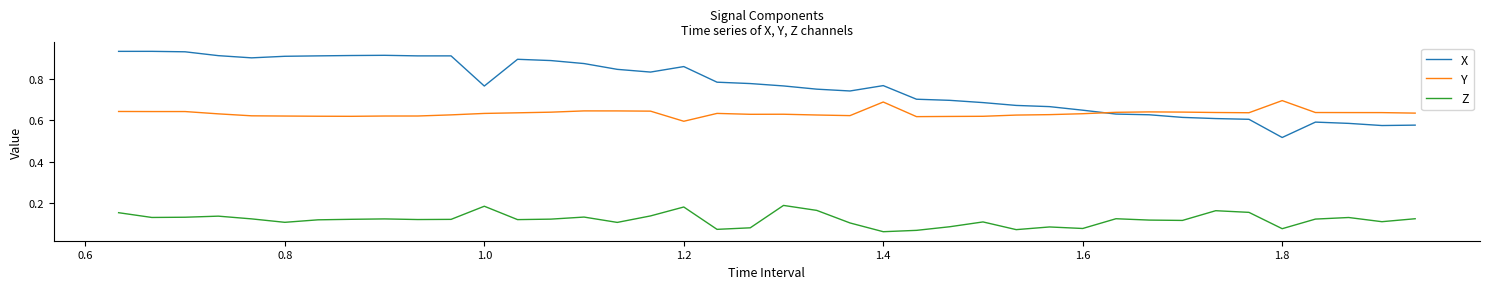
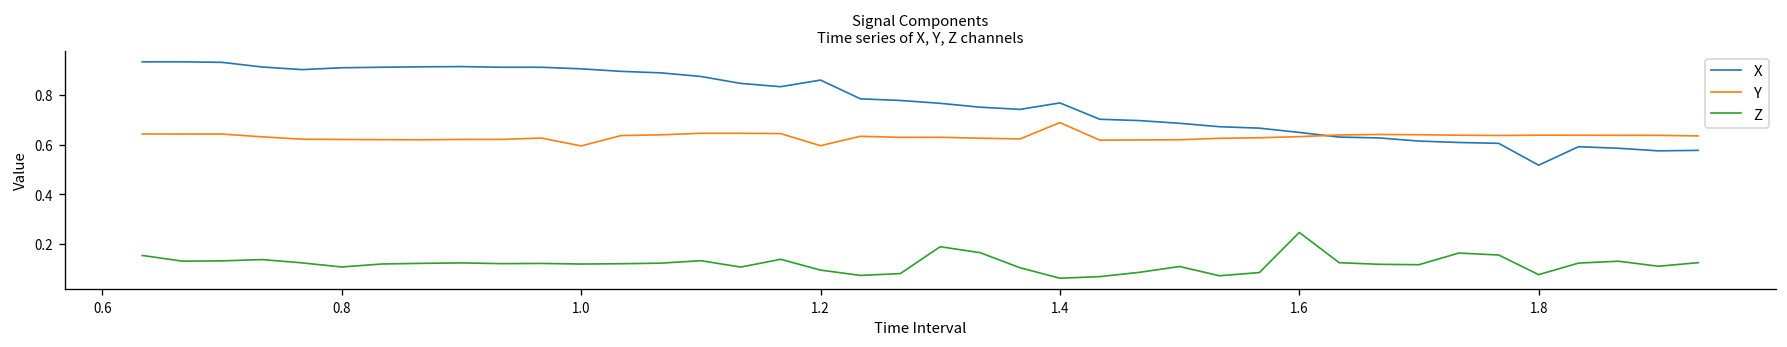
  {
    "X": {
      "0.8": 0.91,
-     "1.0": 0.77,
+     "1.0": 0.90,
      "1.2": 0.86,
      "1.4": 0.77,
      "1.6": 0.65,
      "1.8": 0.52
    },
    "Y": {
      "0.8": 0.62,
-     "1.0": 0.63,
+     "1.0": 0.59,
      "1.2": 0.60,
      "1.4": 0.69,
      "1.6": 0.63,
-     "1.8": 0.69
+     "1.8": 0.64
    },
    "Z": {
      "0.8": 0.11,
-     "1.0": 0.18,
-     "1.2": 0.18,
+     "1.0": 0.12,
+     "1.2": 0.09,
      "1.4": 0.06,
-     "1.6": 0.08,
+     "1.6": 0.25,
      "1.8": 0.08
    }
  }
